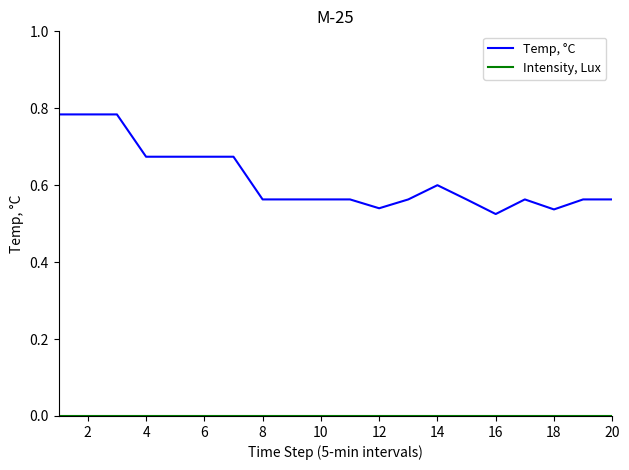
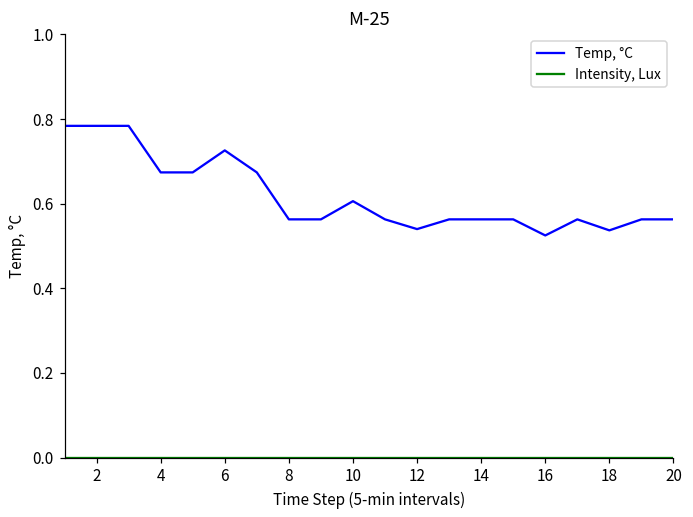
  {
    "Temp, °C": {
      "2": 0.78,
      "4": 0.67,
-     "6": 0.67,
+     "6": 0.73,
      "8": 0.56,
-     "10": 0.56,
+     "10": 0.61,
      "12": 0.54,
-     "14": 0.60,
+     "14": 0.56,
      "16": 0.53,
      "18": 0.54,
      "20": 0.56
    },
    "Intensity, Lux": {
      "2": 0.00,
      "4": 0.00,
      "6": 0.00,
      "8": 0.00,
      "10": 0.00,
      "12": 0.00,
      "14": 0.00,
      "16": 0.00,
      "18": 0.00,
      "20": 0.00
    }
  }
